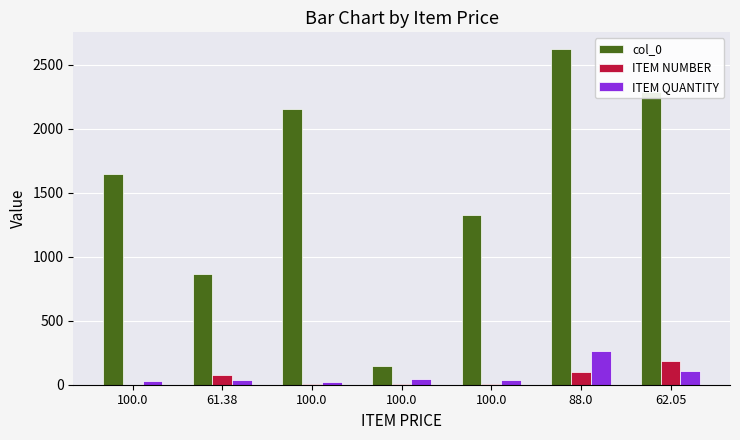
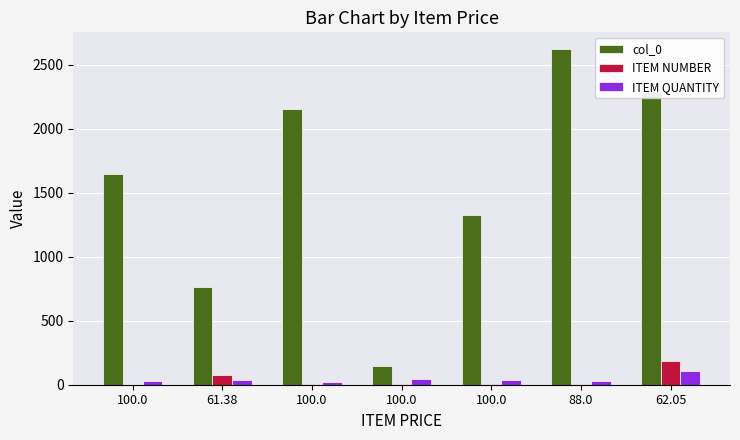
  {
    "col_0": {
-     "61.38": 870,
+     "61.38": 760,
      "88.0": 2620
    },
    "ITEM NUMBER": {
      "61.38": 70,
-     "88.0": 100,
+     "88.0": 10,
      "62.05": 190
    },
    "ITEM QUANTITY": {
      "61.38": 40,
-     "88.0": 270,
+     "88.0": 30,
      "62.05": 110
    }
  }
